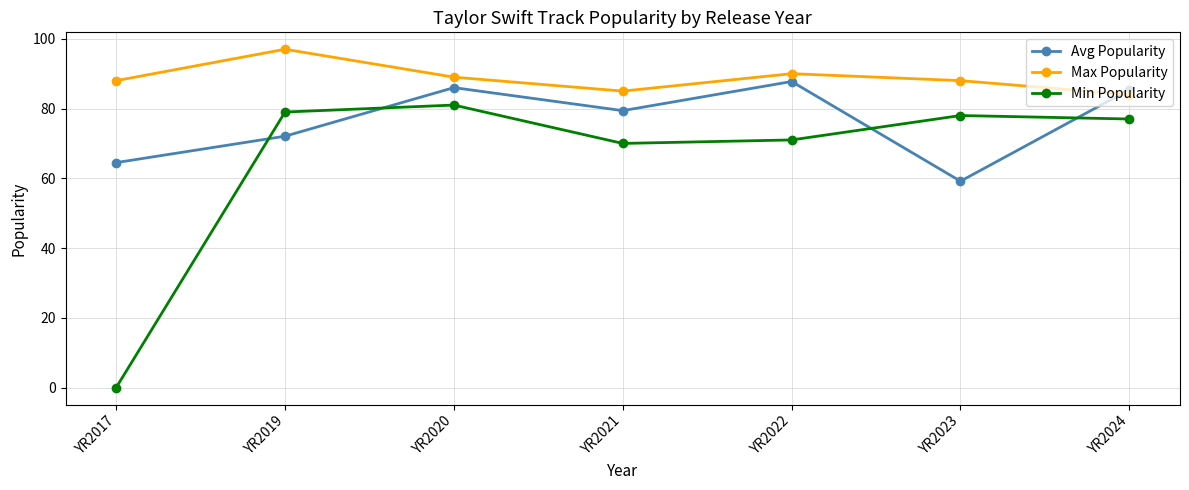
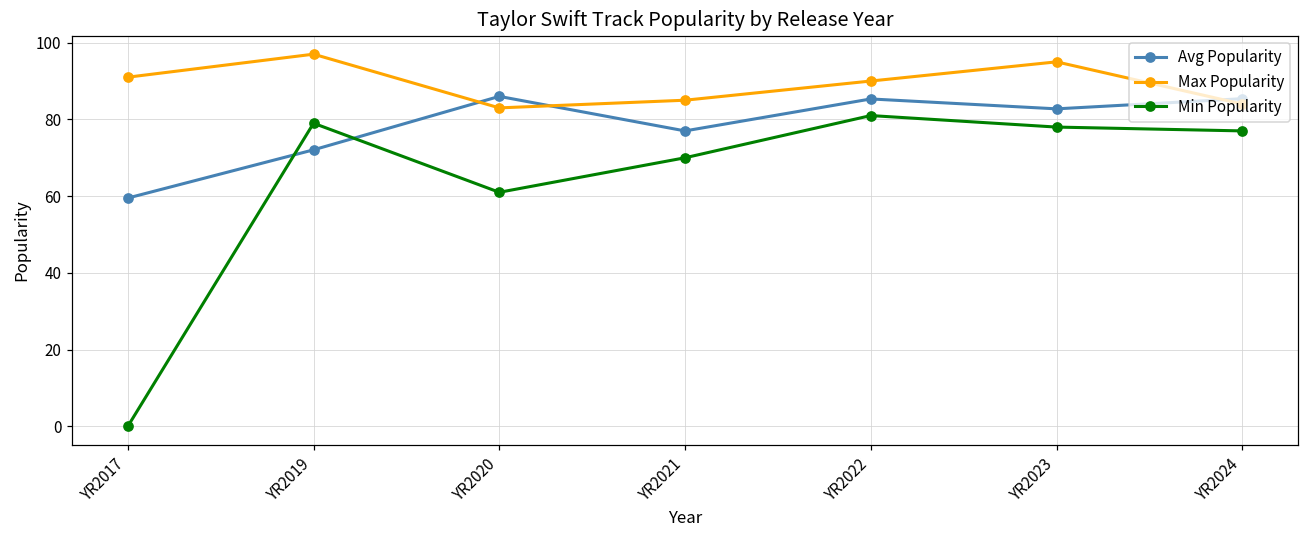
  {
    "Avg Popularity": {
-     "YR2017": 65,
+     "YR2017": 60,
      "YR2019": 72,
      "YR2020": 86,
-     "YR2021": 79,
-     "YR2022": 88,
-     "YR2023": 59
+     "YR2021": 77,
+     "YR2022": 85,
+     "YR2023": 83
    },
    "Max Popularity": {
-     "YR2017": 88,
+     "YR2017": 91,
      "YR2019": 97,
-     "YR2020": 89,
+     "YR2020": 83,
      "YR2021": 85,
      "YR2022": 90,
-     "YR2023": 88
+     "YR2023": 95
    },
    "Min Popularity": {
      "YR2017": 0,
      "YR2019": 79,
-     "YR2020": 81,
+     "YR2020": 61,
      "YR2021": 70,
-     "YR2022": 71,
+     "YR2022": 81,
      "YR2023": 78,
      "YR2024": 77
    }
  }
